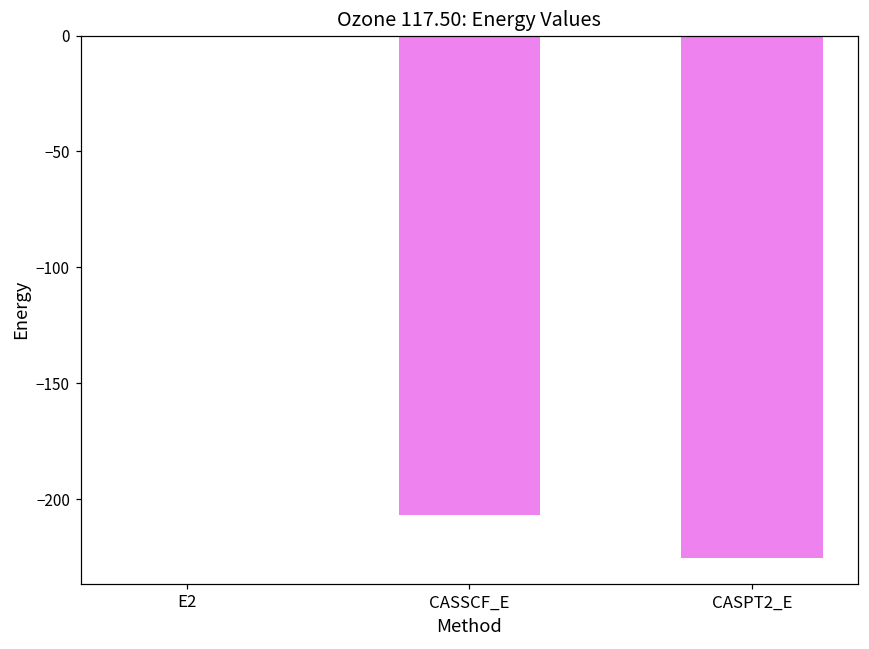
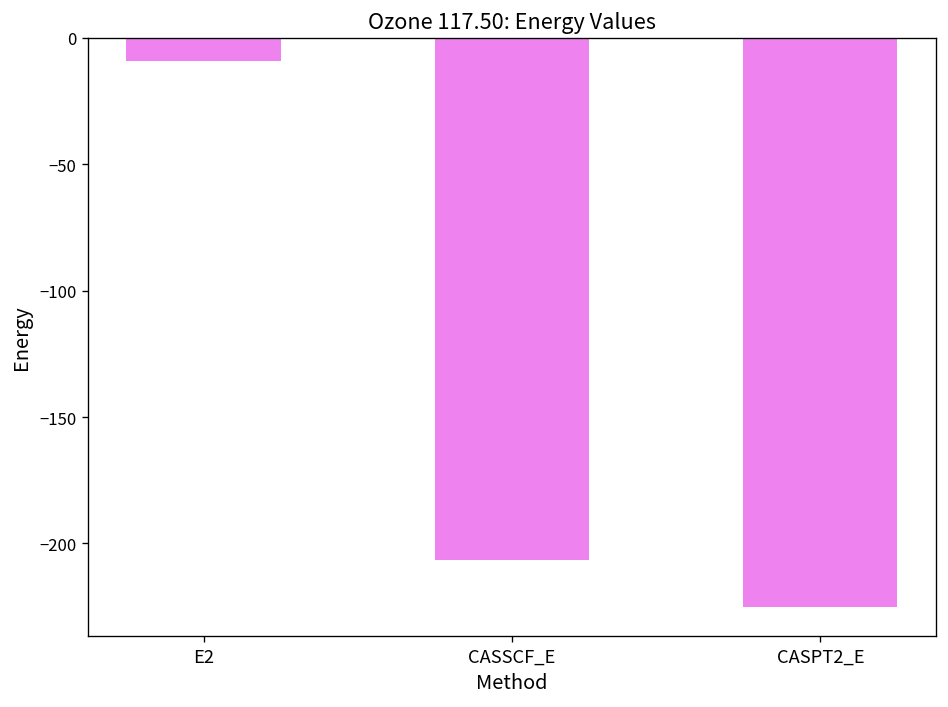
  {
-   "E2": -1,
+   "E2": -9,
    "CASSCF_E": -207,
    "CASPT2_E": -225
  }
